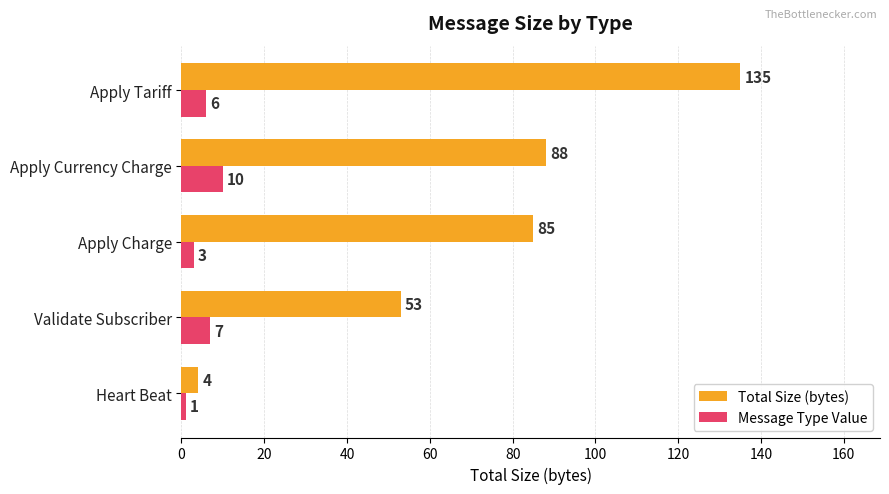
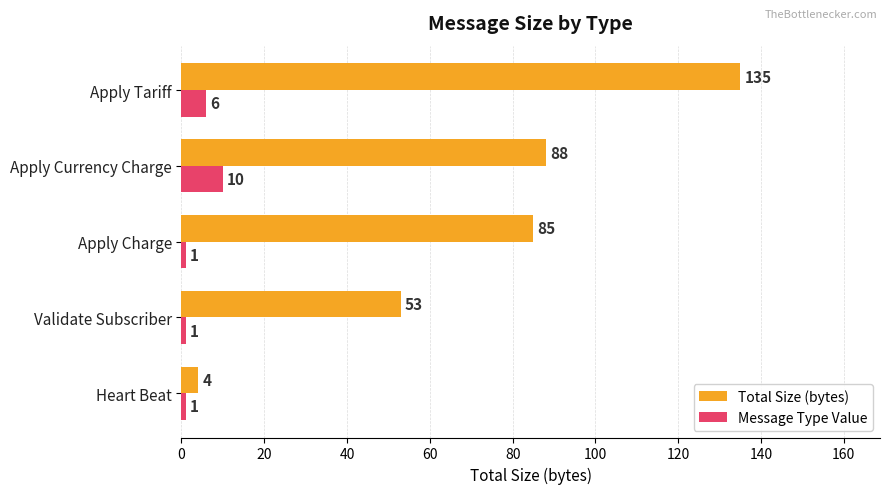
  {
    "Total Size (bytes)": {
      "Apply Tariff": 135,
      "Apply Currency Charge": 88,
      "Apply Charge": 85,
      "Validate Subscriber": 53,
      "Heart Beat": 4
    },
    "Message Type Value": {
      "Apply Tariff": 6,
      "Apply Currency Charge": 10,
-     "Apply Charge": 3,
-     "Validate Subscriber": 7,
+     "Apply Charge": 1,
+     "Validate Subscriber": 1,
      "Heart Beat": 1
    }
  }
